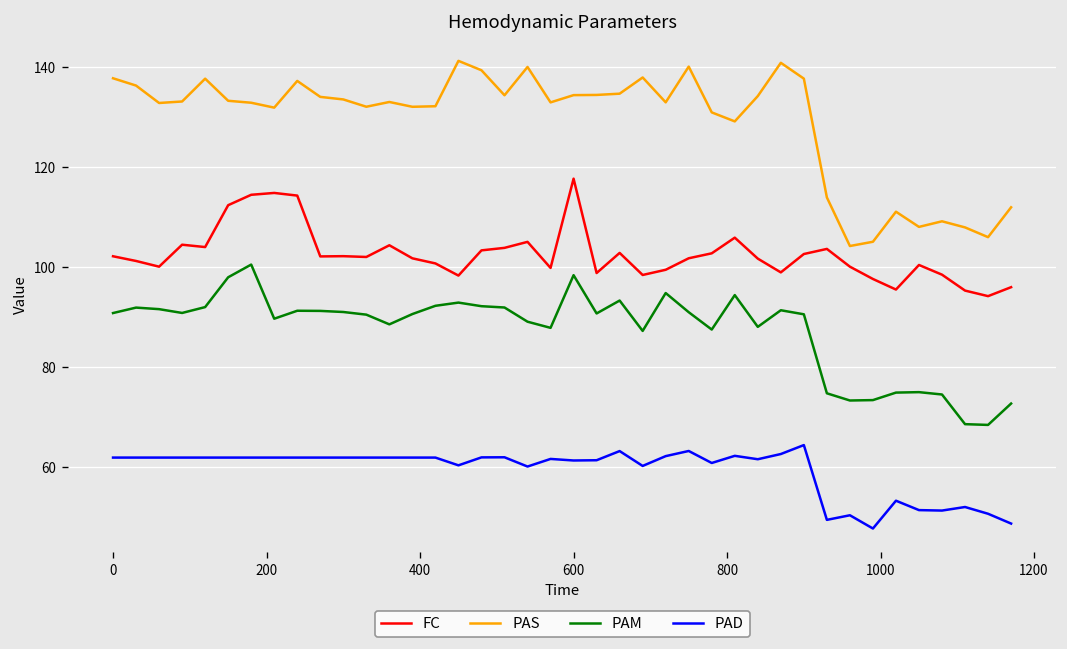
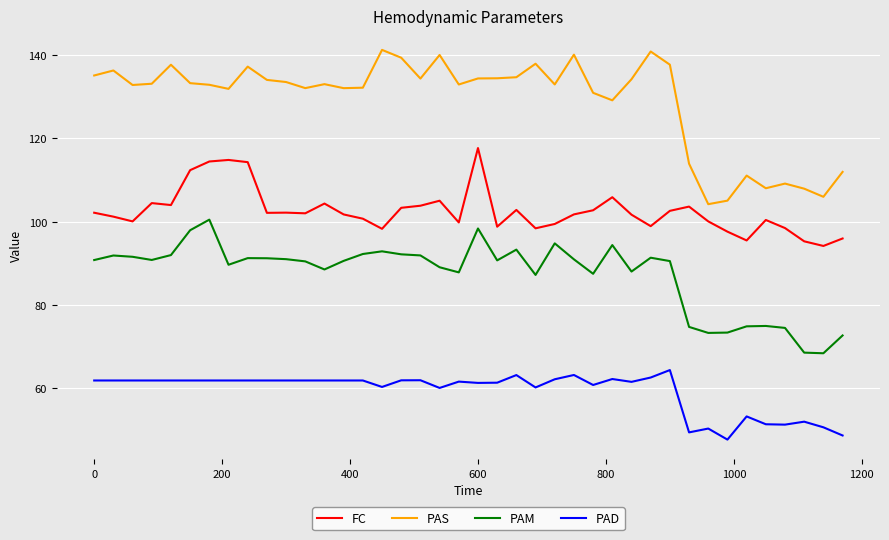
  {
    "FC": {
      "0": 102,
      "600": 118
    },
    "PAS": {
-     "0": 138,
+     "0": 135,
      "600": 134
    },
    "PAM": {
      "0": 91,
      "600": 98
    },
    "PAD": {
      "0": 62,
      "600": 61
    }
  }
